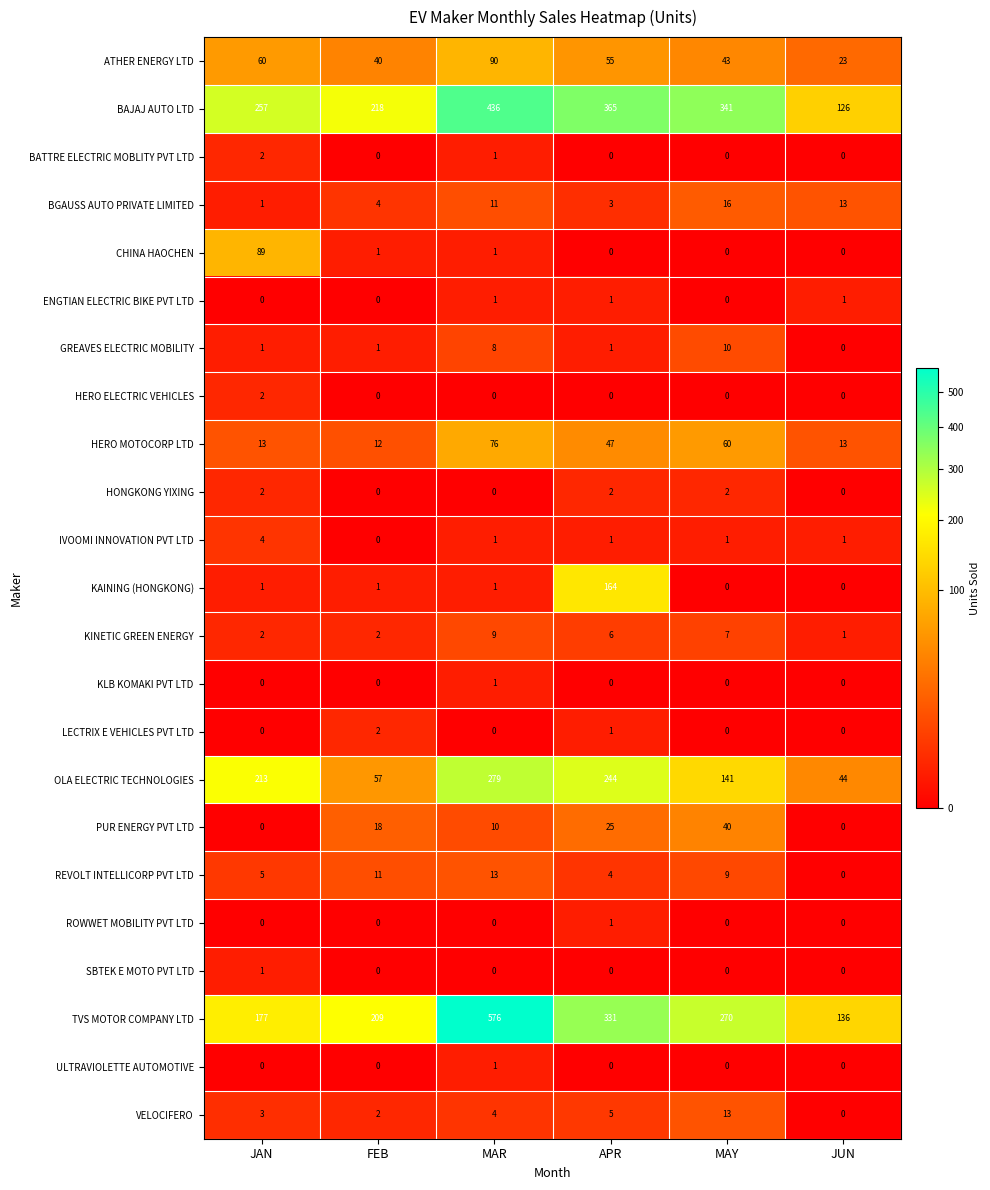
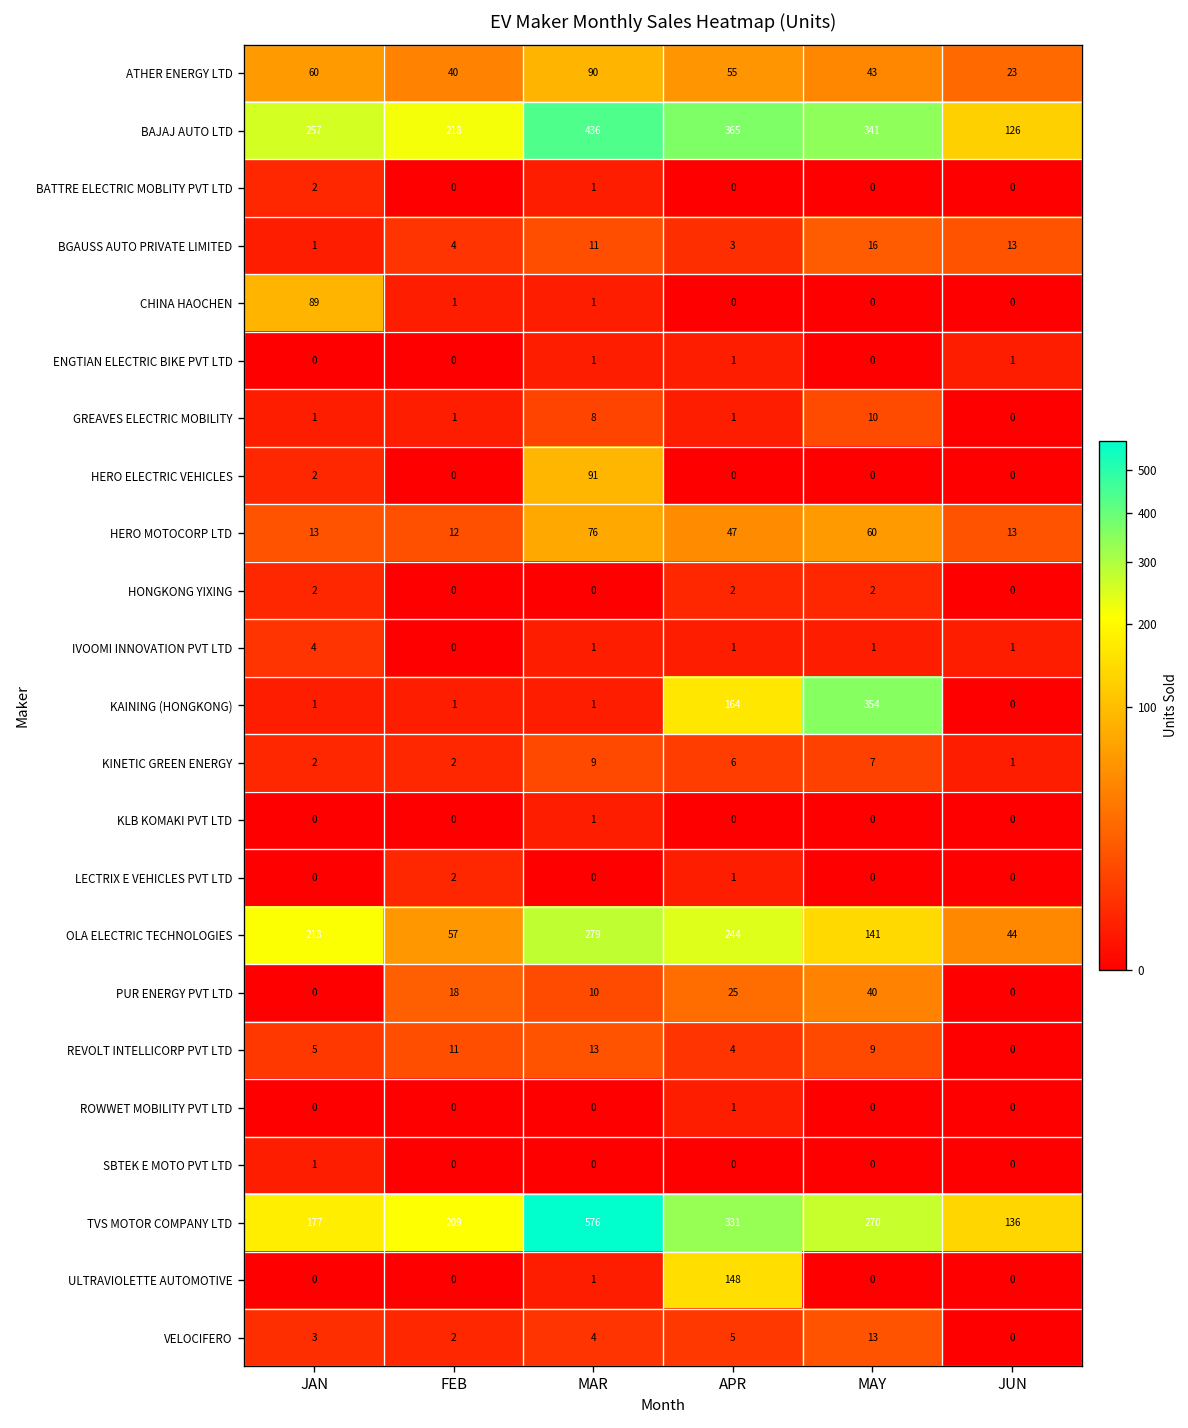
  {
    "ATHER ENERGY LTD": {
      "JAN": 60,
      "FEB": 40,
      "MAR": 90,
      "APR": 55,
      "MAY": 43,
      "JUN": 23
    },
    "BAJAJ AUTO LTD": {
      "JAN": 257,
      "FEB": 218,
      "MAR": 436,
      "APR": 365,
      "MAY": 341,
      "JUN": 126
    },
    "BATTRE ELECTRIC MOBLITY PVT LTD": {
      "JAN": 2,
      "FEB": 0,
      "MAR": 1,
      "APR": 0,
      "MAY": 0,
      "JUN": 0
    },
    "BGAUSS AUTO PRIVATE LIMITED": {
      "JAN": 1,
      "FEB": 4,
      "MAR": 11,
      "APR": 3,
      "MAY": 16,
      "JUN": 13
    },
    "CHINA HAOCHEN": {
      "JAN": 89,
      "FEB": 1,
      "MAR": 1,
      "APR": 0,
      "MAY": 0,
      "JUN": 0
    },
    "ENGTIAN ELECTRIC BIKE PVT LTD": {
      "JAN": 0,
      "FEB": 0,
      "MAR": 1,
      "APR": 1,
      "MAY": 0,
      "JUN": 1
    },
    "GREAVES ELECTRIC MOBILITY": {
      "JAN": 1,
      "FEB": 1,
      "MAR": 8,
      "APR": 1,
      "MAY": 10,
      "JUN": 0
    },
    "HERO ELECTRIC VEHICLES": {
      "JAN": 2,
      "FEB": 0,
-     "MAR": 0,
+     "MAR": 91,
      "APR": 0,
      "MAY": 0,
      "JUN": 0
    },
    "HERO MOTOCORP LTD": {
      "JAN": 13,
      "FEB": 12,
      "MAR": 76,
      "APR": 47,
      "MAY": 60,
      "JUN": 13
    },
    "HONGKONG YIXING": {
      "JAN": 2,
      "FEB": 0,
      "MAR": 0,
      "APR": 2,
      "MAY": 2,
      "JUN": 0
    },
    "IVOOMI INNOVATION PVT LTD": {
      "JAN": 4,
      "FEB": 0,
      "MAR": 1,
      "APR": 1,
      "MAY": 1,
      "JUN": 1
    },
    "KAINING (HONGKONG)": {
      "JAN": 1,
      "FEB": 1,
      "MAR": 1,
      "APR": 164,
-     "MAY": 0,
+     "MAY": 354,
      "JUN": 0
    },
    "KINETIC GREEN ENERGY": {
      "JAN": 2,
      "FEB": 2,
      "MAR": 9,
      "APR": 6,
      "MAY": 7,
      "JUN": 1
    },
    "KLB KOMAKI PVT LTD": {
      "JAN": 0,
      "FEB": 0,
      "MAR": 1,
      "APR": 0,
      "MAY": 0,
      "JUN": 0
    },
    "LECTRIX E VEHICLES PVT LTD": {
      "JAN": 0,
      "FEB": 2,
      "MAR": 0,
      "APR": 1,
      "MAY": 0,
      "JUN": 0
    },
    "OLA ELECTRIC TECHNOLOGIES": {
      "JAN": 213,
      "FEB": 57,
      "MAR": 279,
      "APR": 244,
      "MAY": 141,
      "JUN": 44
    },
    "PUR ENERGY PVT LTD": {
      "JAN": 0,
      "FEB": 18,
      "MAR": 10,
      "APR": 25,
      "MAY": 40,
      "JUN": 0
    },
    "REVOLT INTELLICORP PVT LTD": {
      "JAN": 5,
      "FEB": 11,
      "MAR": 13,
      "APR": 4,
      "MAY": 9,
      "JUN": 0
    },
    "ROWWET MOBILITY PVT LTD": {
      "JAN": 0,
      "FEB": 0,
      "MAR": 0,
      "APR": 1,
      "MAY": 0,
      "JUN": 0
    },
    "SBTEK E MOTO PVT LTD": {
      "JAN": 1,
      "FEB": 0,
      "MAR": 0,
      "APR": 0,
      "MAY": 0,
      "JUN": 0
    },
    "TVS MOTOR COMPANY LTD": {
      "JAN": 177,
      "FEB": 209,
      "MAR": 576,
      "APR": 331,
      "MAY": 270,
      "JUN": 136
    },
    "ULTRAVIOLETTE AUTOMOTIVE": {
      "JAN": 0,
      "FEB": 0,
      "MAR": 1,
-     "APR": 0,
+     "APR": 148,
      "MAY": 0,
      "JUN": 0
    },
    "VELOCIFERO": {
      "JAN": 3,
      "FEB": 2,
      "MAR": 4,
      "APR": 5,
      "MAY": 13,
      "JUN": 0
    }
  }
